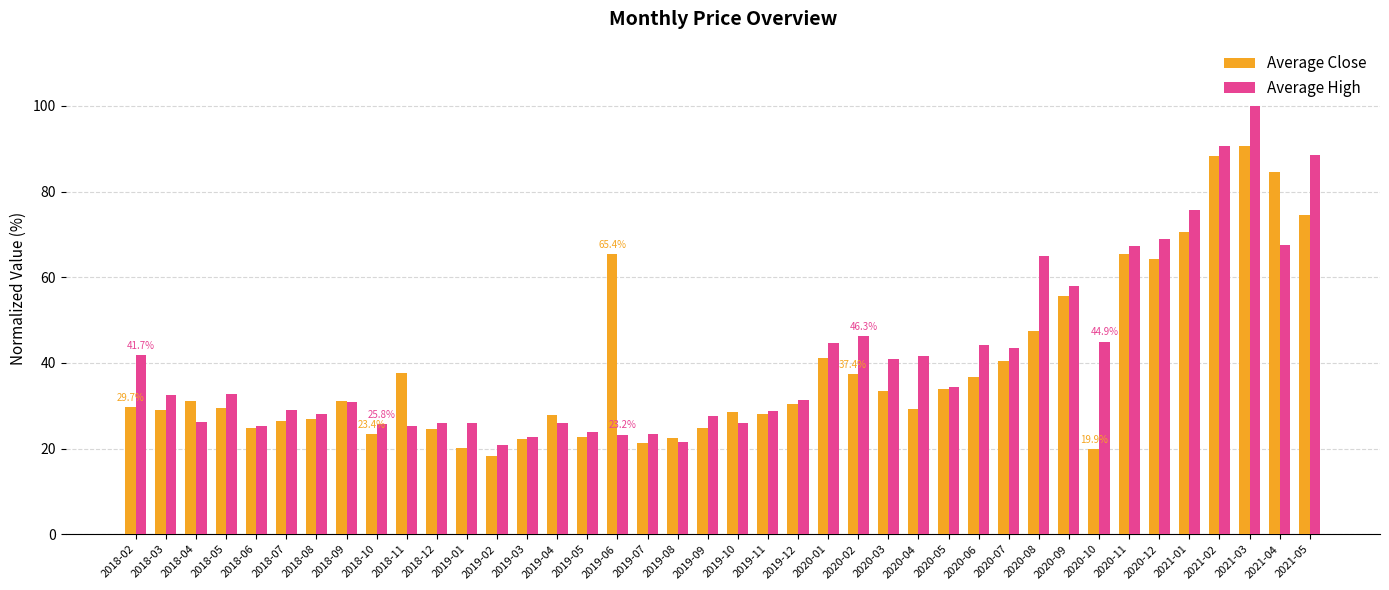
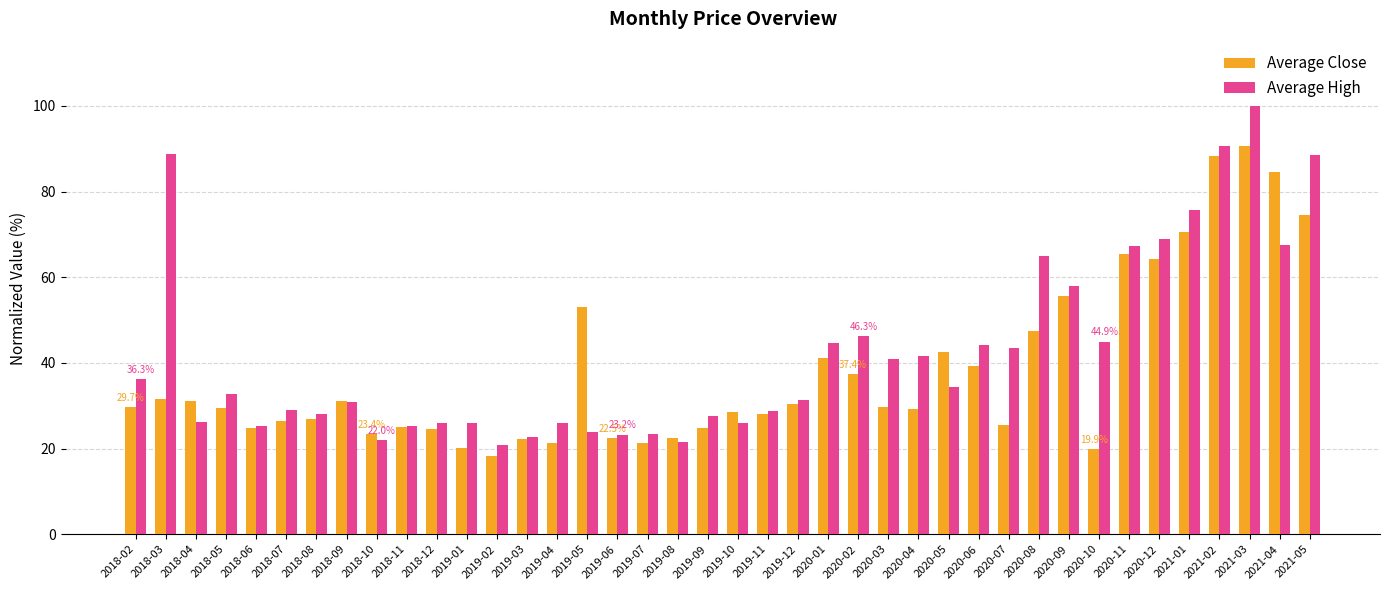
  {
    "Average Close": {
      "2018-02": "29.7%",
-     "2018-03": "29",
-     "2018-11": "38",
-     "2019-04": "28",
-     "2019-05": "23",
-     "2019-06": "65.4%",
+     "2018-03": "32",
+     "2018-11": "25",
+     "2019-04": "21",
+     "2019-05": "53",
+     "2019-06": "22.5%",
      "2020-02": "37.4%",
-     "2020-03": "34",
-     "2020-05": "34",
-     "2020-06": "37",
-     "2020-07": "40",
+     "2020-03": "30",
+     "2020-05": "43",
+     "2020-06": "39",
+     "2020-07": "25",
      "2020-10": "19.9%"
    },
    "Average High": {
-     "2018-02": "41.7%",
-     "2018-03": "33",
-     "2018-10": "25.8%",
+     "2018-02": "36.3%",
+     "2018-03": "89",
+     "2018-10": "22.0%",
      "2020-02": "46.3%",
      "2020-10": "44.9%"
    }
  }
